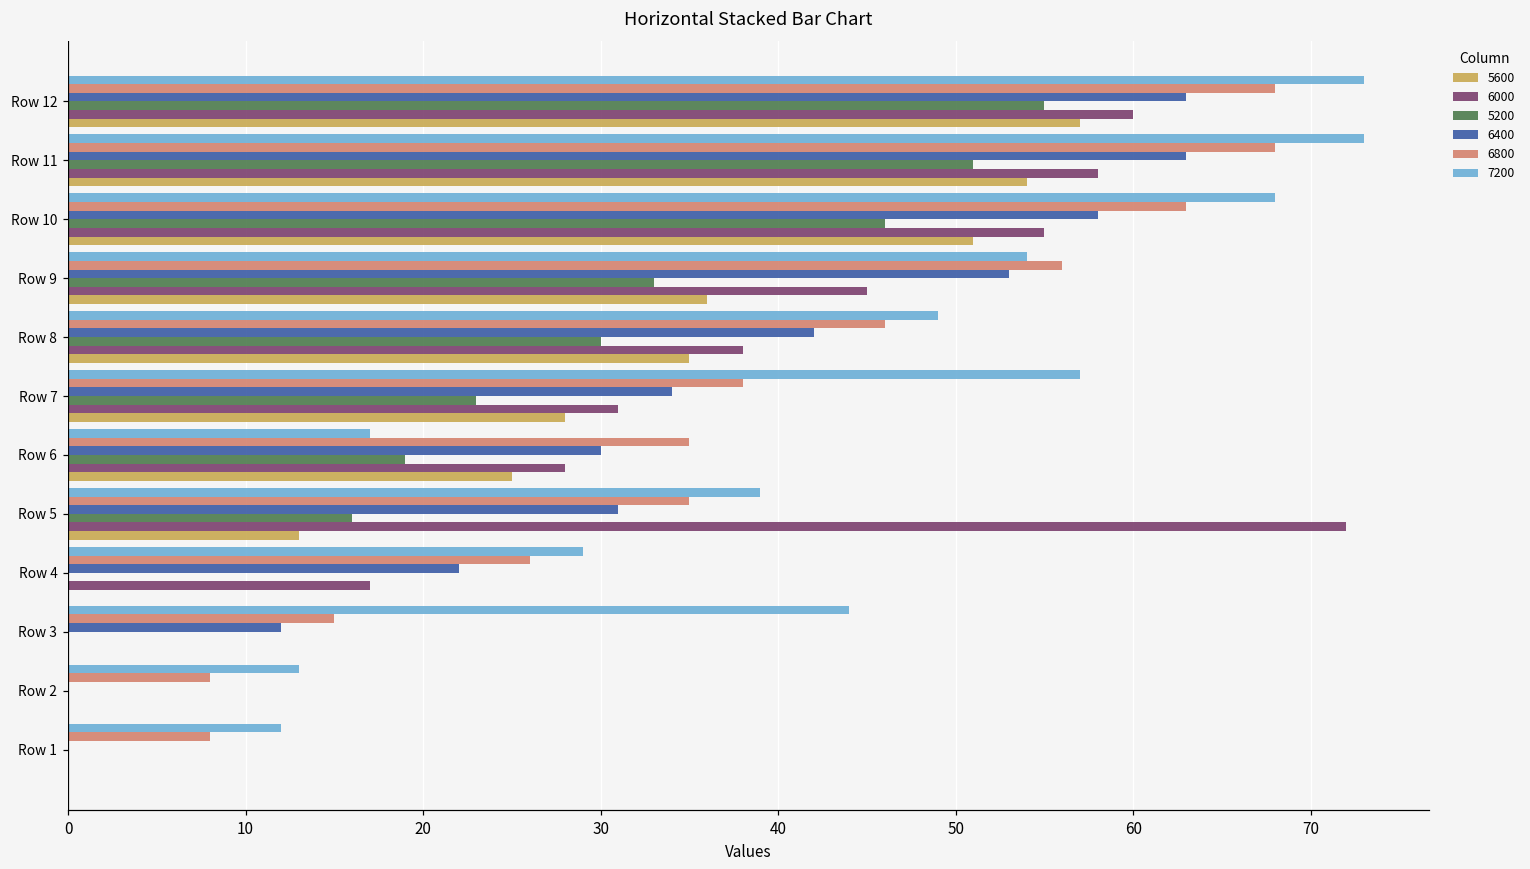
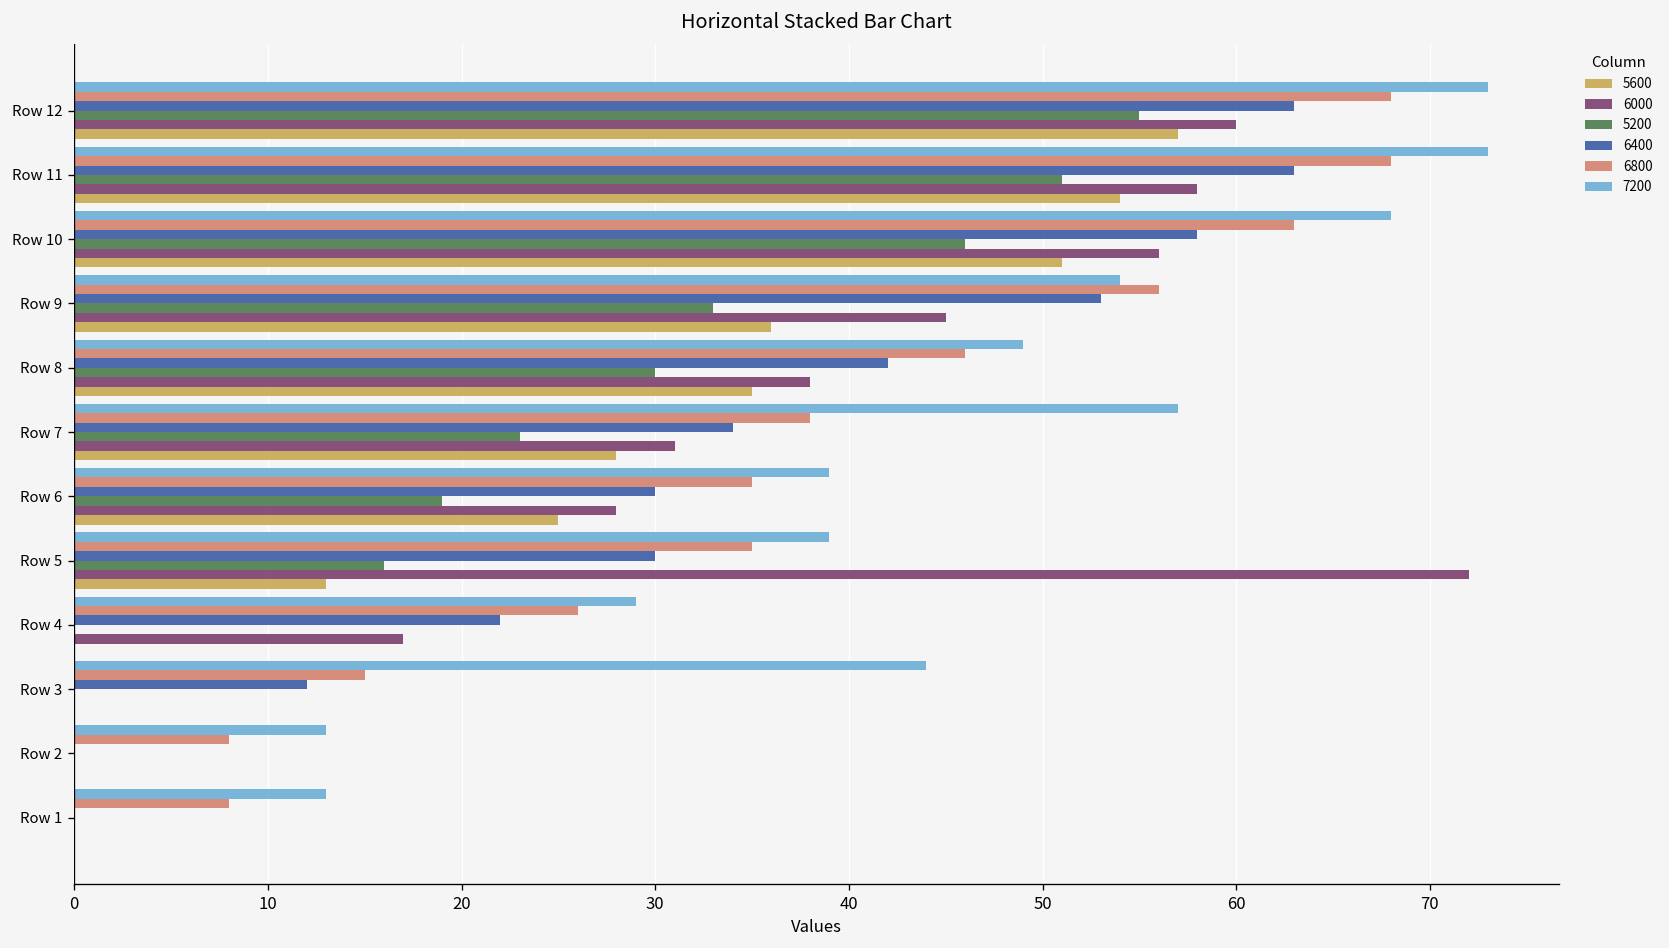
  {
    "6000": {
      "Row 12": 60,
      "Row 11": 58,
-     "Row 10": 55,
+     "Row 10": 56,
      "Row 9": 45,
      "Row 8": 38,
      "Row 7": 31,
      "Row 6": 28,
      "Row 5": 72,
      "Row 4": 17,
      "Row 3": 0,
      "Row 2": 0,
      "Row 1": 0
    },
    "5200": {
      "Row 12": 55,
      "Row 11": 51,
      "Row 10": 46,
      "Row 9": 33,
      "Row 8": 30,
      "Row 7": 23,
      "Row 6": 19,
      "Row 5": 16,
      "Row 4": 0,
      "Row 3": 0,
      "Row 2": 0,
      "Row 1": 0
    },
    "6400": {
      "Row 12": 63,
      "Row 11": 63,
      "Row 10": 58,
      "Row 9": 53,
      "Row 8": 42,
      "Row 7": 34,
      "Row 6": 30,
-     "Row 5": 31,
+     "Row 5": 30,
      "Row 4": 22,
      "Row 3": 12,
      "Row 2": 0,
      "Row 1": 0
    },
    "7200": {
      "Row 12": 73,
      "Row 11": 73,
      "Row 10": 68,
      "Row 9": 54,
      "Row 8": 49,
      "Row 7": 57,
-     "Row 6": 17,
+     "Row 6": 39,
      "Row 5": 39,
      "Row 4": 29,
      "Row 3": 44,
      "Row 2": 13,
-     "Row 1": 12
+     "Row 1": 13
    }
  }
